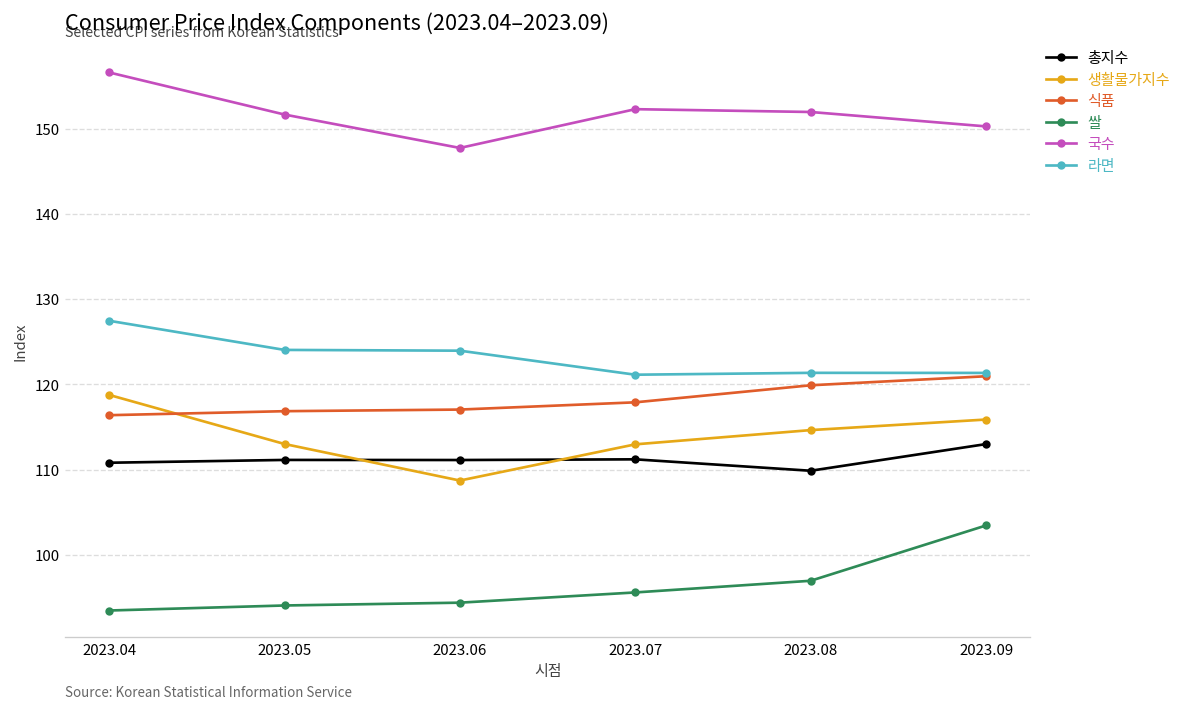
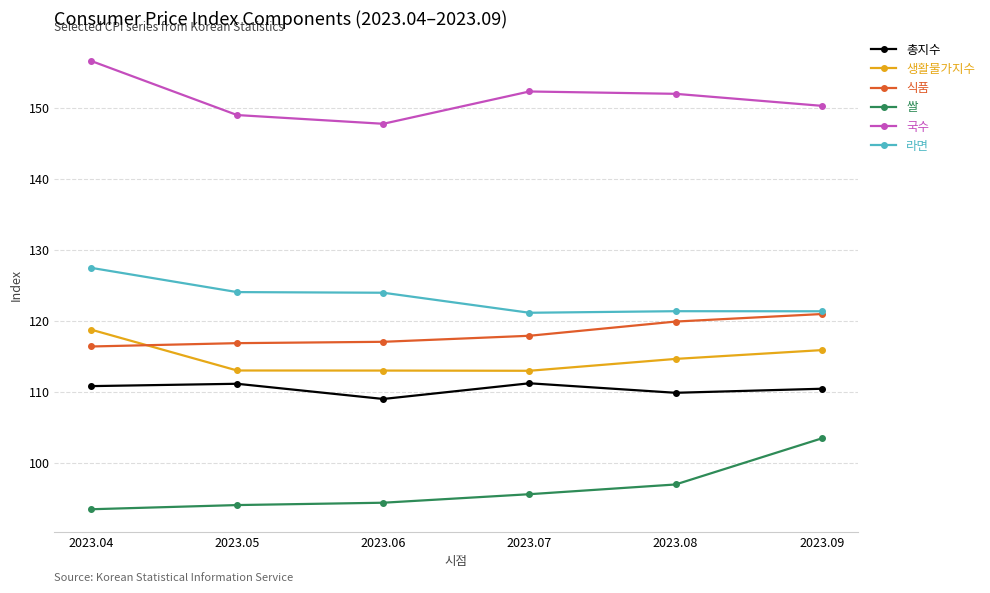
  {
    "총지수": {
      "2023.04": 111,
      "2023.05": 111,
-     "2023.06": 111,
+     "2023.06": 109,
      "2023.07": 111,
      "2023.08": 110,
-     "2023.09": 113
+     "2023.09": 110
    },
    "생활물가지수": {
      "2023.04": 119,
      "2023.05": 113,
-     "2023.06": 109,
+     "2023.06": 113,
      "2023.07": 113,
      "2023.08": 115,
      "2023.09": 116
    },
    "식품": {
      "2023.04": 116,
      "2023.05": 117,
      "2023.06": 117,
      "2023.07": 118,
      "2023.08": 120,
      "2023.09": 121
    },
    "쌀": {
      "2023.04": 93,
      "2023.05": 94,
      "2023.06": 94,
      "2023.07": 96,
      "2023.08": 97,
      "2023.09": 103
    },
    "국수": {
      "2023.04": 157,
-     "2023.05": 152,
+     "2023.05": 149,
      "2023.06": 148,
      "2023.07": 152,
      "2023.08": 152,
      "2023.09": 150
    },
    "라면": {
      "2023.04": 127,
      "2023.05": 124,
      "2023.06": 124,
      "2023.07": 121,
      "2023.08": 121,
      "2023.09": 121
    }
  }
